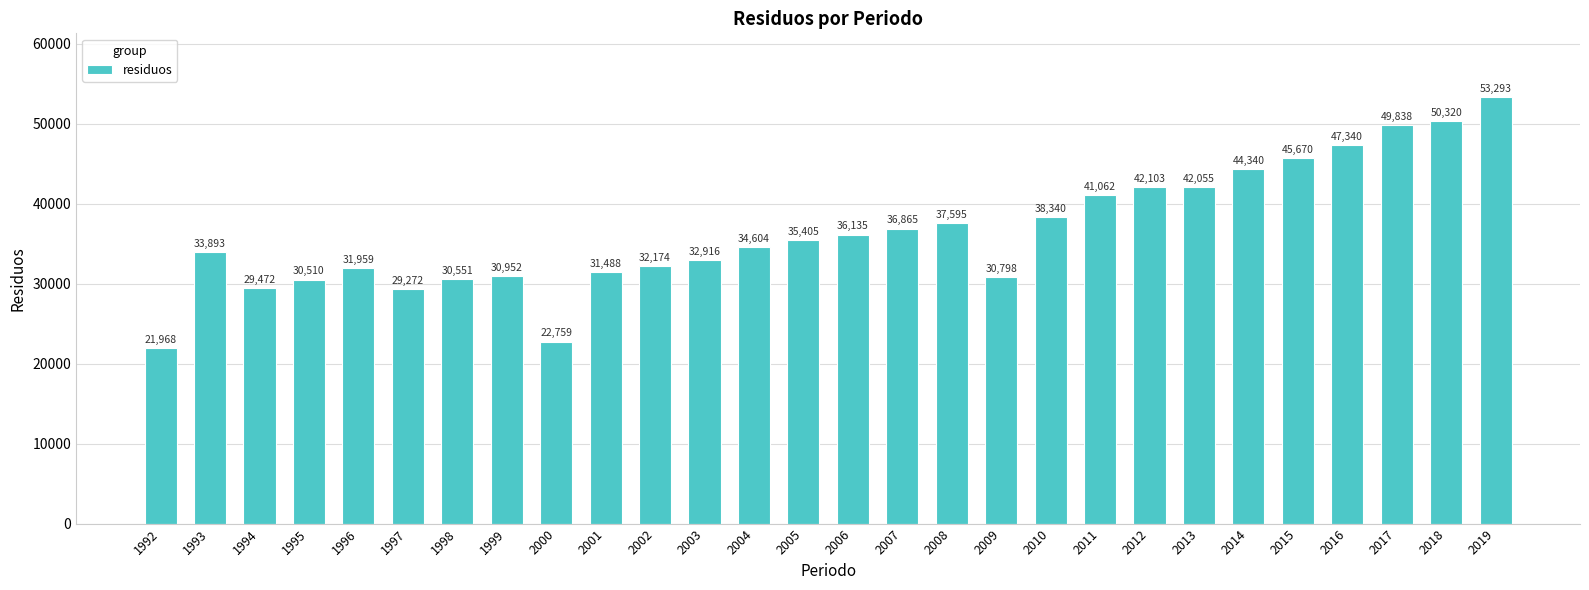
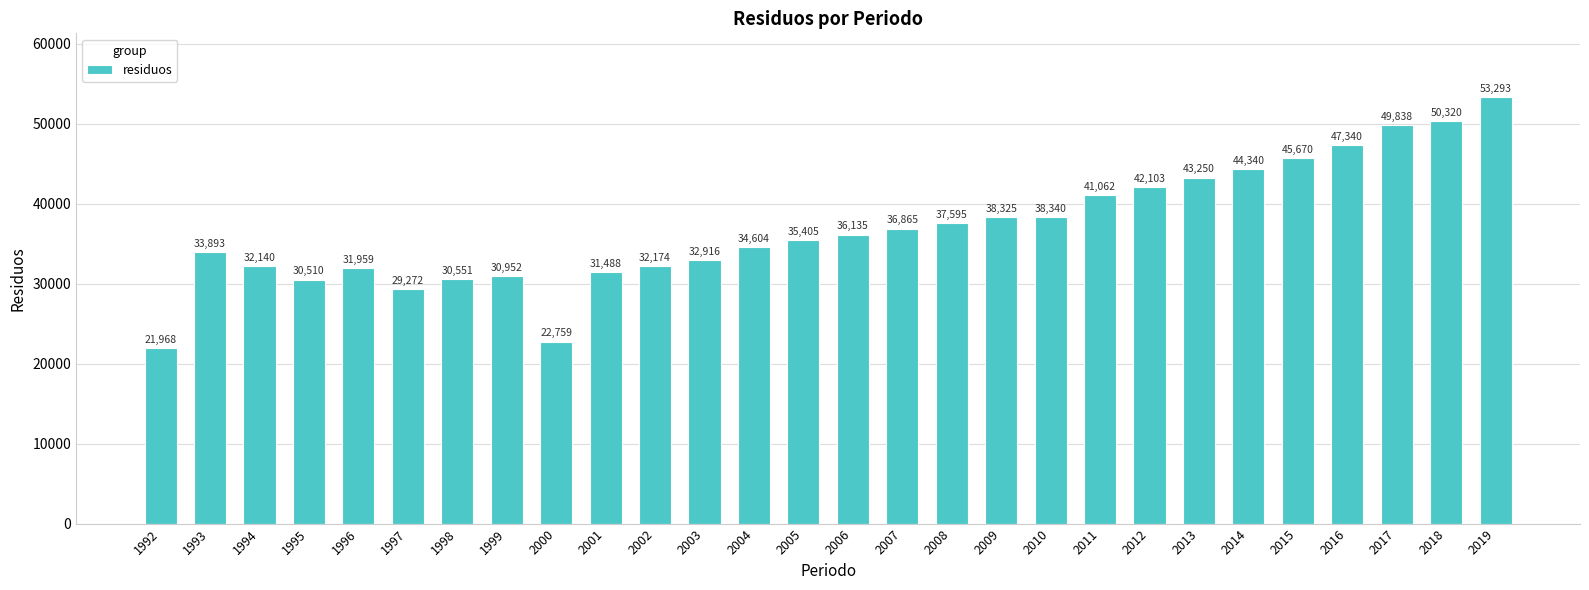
  {
    "1992": "21,968",
    "1993": "33,893",
-   "1994": "29,472",
+   "1994": "32,140",
    "1995": "30,510",
    "1996": "31,959",
    "1997": "29,272",
    "1998": "30,551",
    "1999": "30,952",
    "2000": "22,759",
    "2001": "31,488",
    "2002": "32,174",
    "2003": "32,916",
    "2004": "34,604",
    "2005": "35,405",
    "2006": "36,135",
    "2007": "36,865",
    "2008": "37,595",
-   "2009": "30,798",
+   "2009": "38,325",
    "2010": "38,340",
    "2011": "41,062",
    "2012": "42,103",
-   "2013": "42,055",
+   "2013": "43,250",
    "2014": "44,340",
    "2015": "45,670",
    "2016": "47,340",
    "2017": "49,838",
    "2018": "50,320",
    "2019": "53,293"
  }
